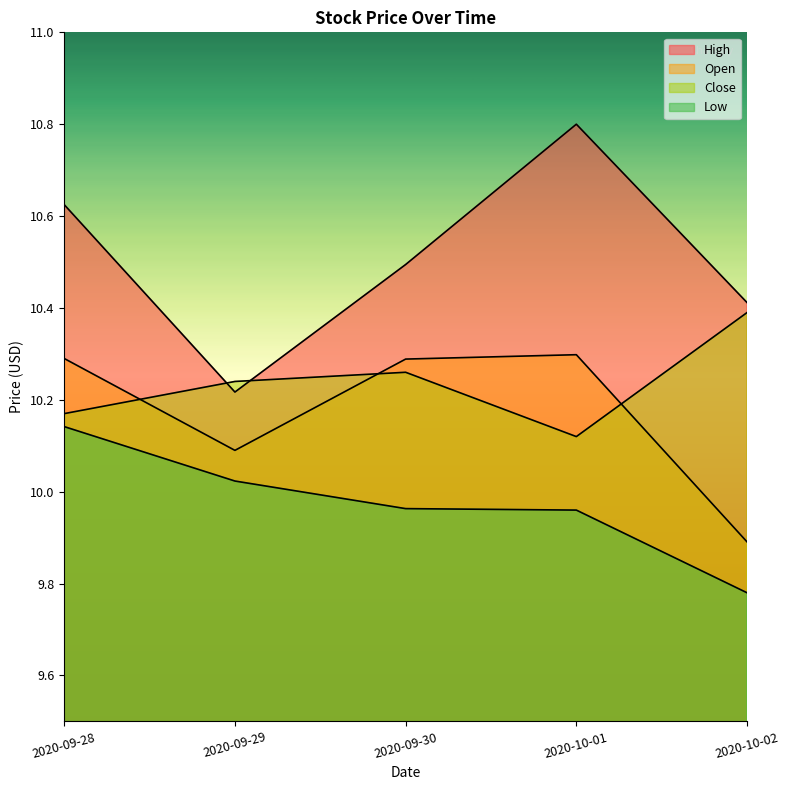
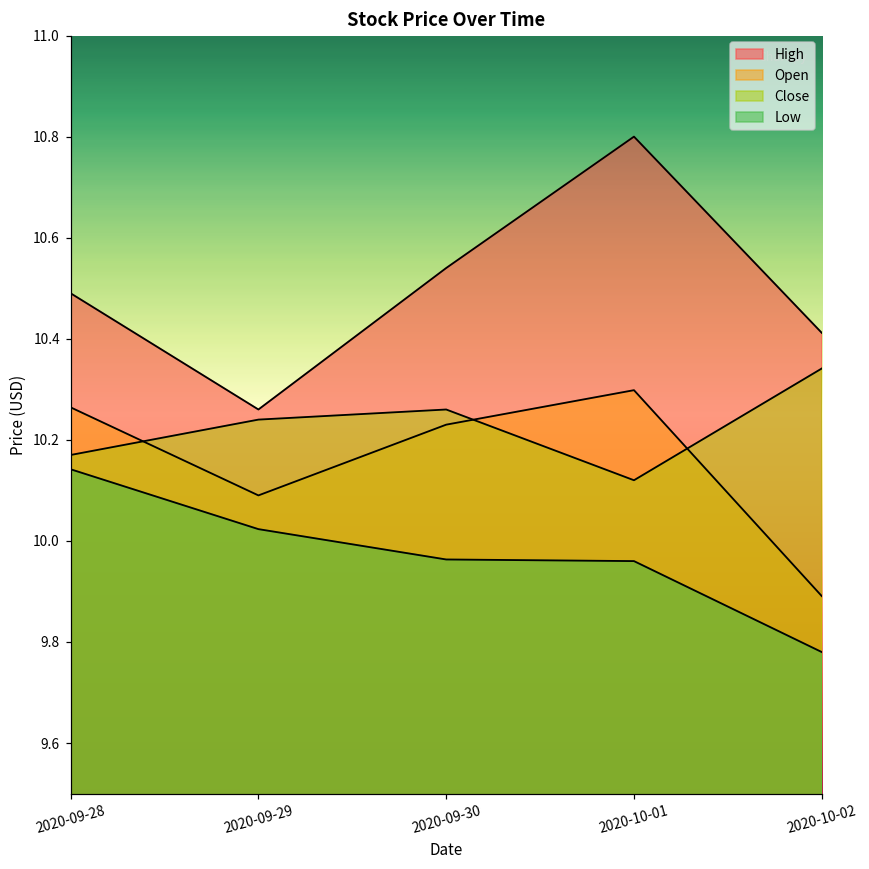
  {
    "High": {
-     "2020-09-28": 10.62,
-     "2020-09-29": 10.22,
-     "2020-09-30": 10.49,
+     "2020-09-28": 10.49,
+     "2020-09-29": 10.26,
+     "2020-09-30": 10.54,
      "2020-10-01": 10.80,
      "2020-10-02": 10.41
    },
    "Open": {
-     "2020-09-28": 10.29,
+     "2020-09-28": 10.26,
      "2020-09-29": 10.09,
-     "2020-09-30": 10.29,
+     "2020-09-30": 10.23,
      "2020-10-01": 10.30,
      "2020-10-02": 9.89
    },
    "Close": {
      "2020-09-28": 10.17,
      "2020-09-29": 10.24,
      "2020-09-30": 10.26,
      "2020-10-01": 10.12,
-     "2020-10-02": 10.39
+     "2020-10-02": 10.34
    },
    "Low": {
      "2020-09-28": 10.14,
      "2020-09-29": 10.02,
      "2020-09-30": 9.96,
      "2020-10-01": 9.96,
      "2020-10-02": 9.78
    }
  }
